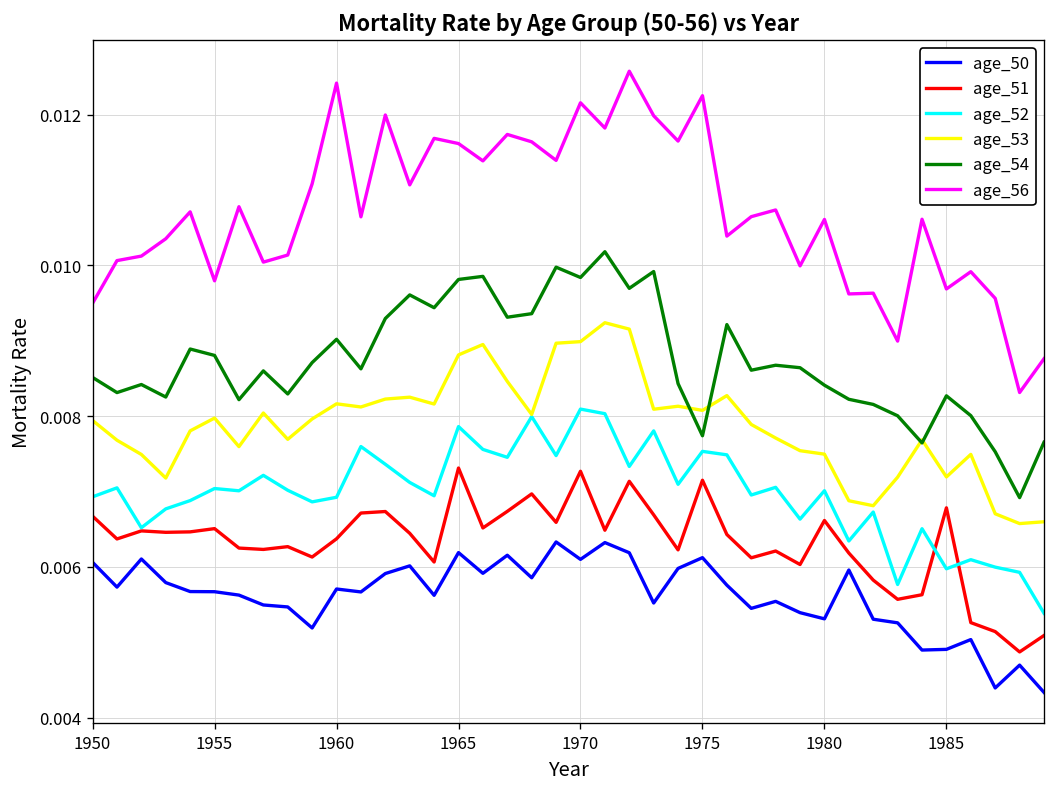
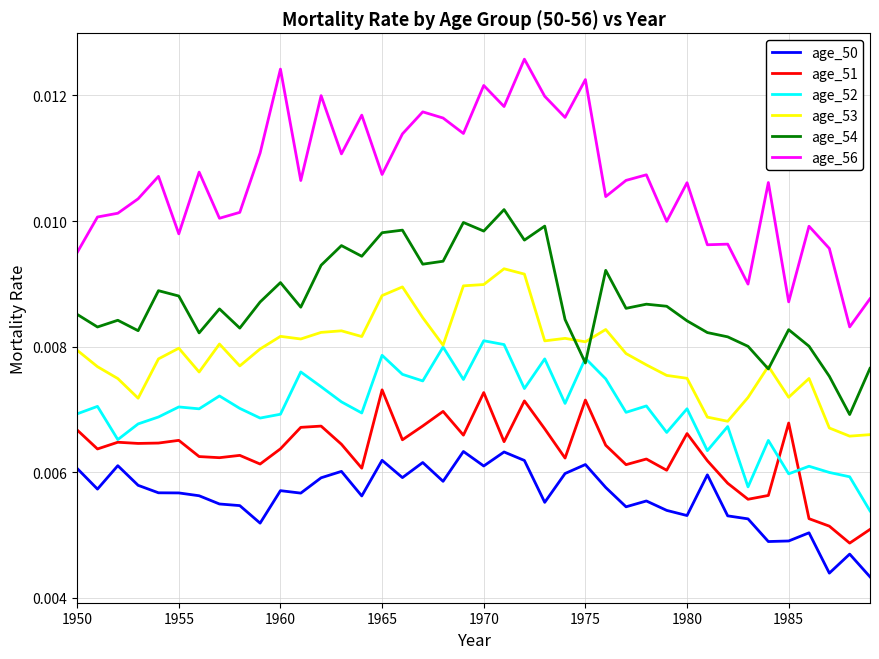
  {
    "age_50": {
      "1950": 0.0061,
      "1955": 0.0057,
      "1960": 0.0057,
      "1965": 0.0062,
      "1970": 0.0061,
      "1975": 0.0061,
      "1980": 0.0053,
      "1985": 0.0049
    },
    "age_51": {
      "1950": 0.0067,
      "1955": 0.0065,
      "1960": 0.0064,
      "1965": 0.0073,
      "1970": 0.0073,
      "1975": 0.0072,
      "1980": 0.0066,
      "1985": 0.0068
    },
    "age_52": {
      "1950": 0.0069,
      "1955": 0.0070,
      "1960": 0.0069,
      "1965": 0.0079,
      "1970": 0.0081,
-     "1975": 0.0075,
+     "1975": 0.0078,
      "1980": 0.0070,
      "1985": 0.0060
    },
    "age_53": {
      "1950": 0.0079,
      "1955": 0.0080,
      "1960": 0.0082,
      "1965": 0.0088,
      "1970": 0.0090,
      "1975": 0.0081,
      "1980": 0.0075,
      "1985": 0.0072
    },
    "age_54": {
      "1950": 0.0085,
      "1955": 0.0088,
      "1960": 0.0090,
      "1965": 0.0098,
      "1970": 0.0098,
      "1975": 0.0077,
      "1980": 0.0084,
      "1985": 0.0083
    },
    "age_56": {
      "1950": 0.0095,
      "1955": 0.0098,
      "1960": 0.0124,
-     "1965": 0.0116,
+     "1965": 0.0107,
      "1970": 0.0122,
      "1975": 0.0123,
      "1980": 0.0106,
-     "1985": 0.0097
+     "1985": 0.0087
    }
  }
